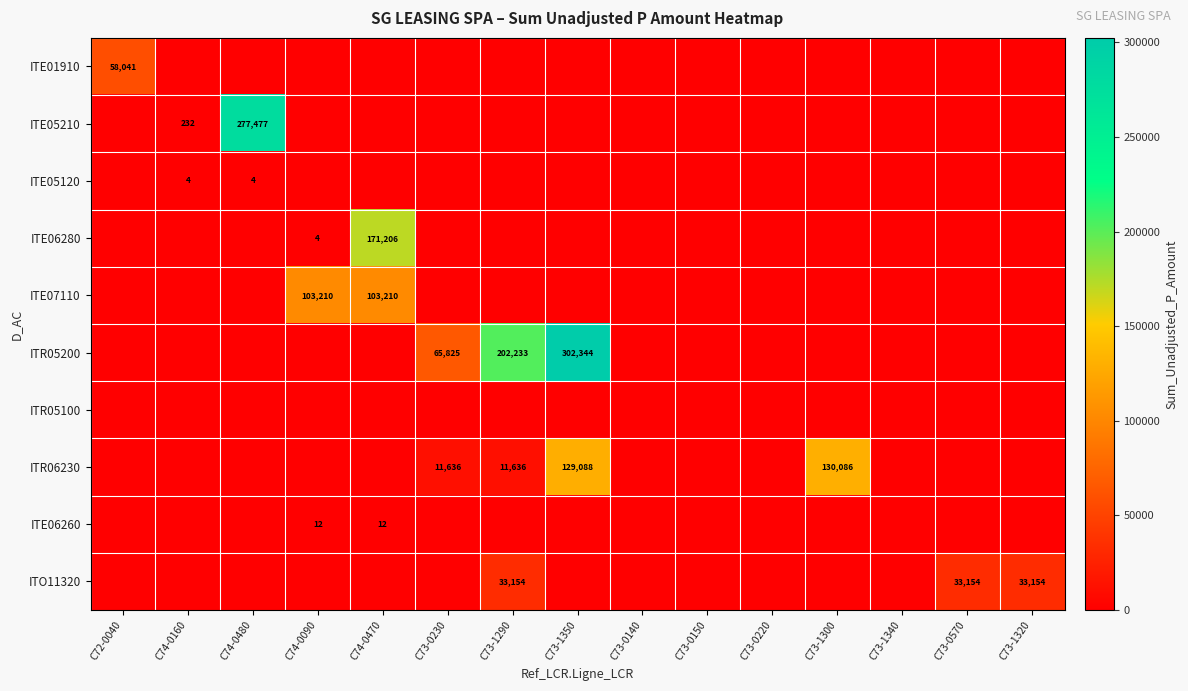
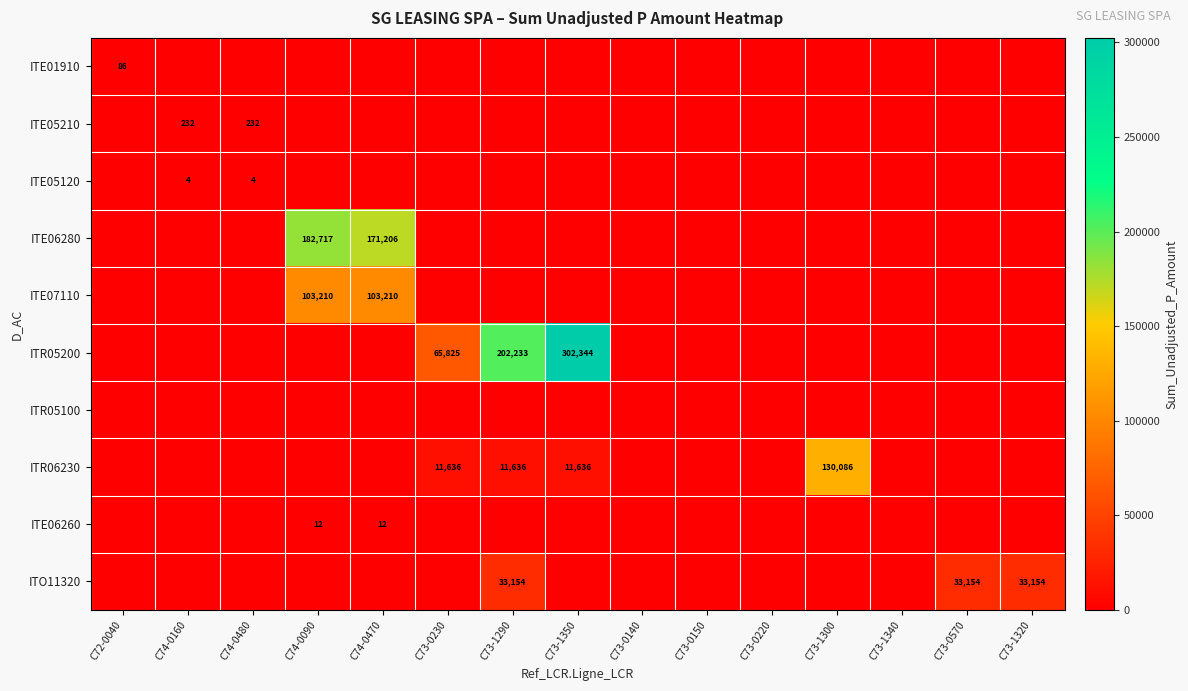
  {
    "ITE01910": {
-     "C72-0040": "58,041"
+     "C72-0040": "86"
    },
    "ITE05210": {
      "C74-0160": "232",
-     "C74-0480": "277,477"
+     "C74-0480": "232"
    },
    "ITE05120": {
      "C74-0160": "4",
      "C74-0480": "4"
    },
    "ITE06280": {
-     "C74-0090": "4",
+     "C74-0090": "182,717",
      "C74-0470": "171,206"
    },
    "ITE07110": {
      "C74-0090": "103,210",
      "C74-0470": "103,210"
    },
    "ITR05200": {
      "C73-0230": "65,825",
      "C73-1290": "202,233",
      "C73-1350": "302,344"
    },
    "ITR06230": {
      "C73-0230": "11,636",
      "C73-1290": "11,636",
-     "C73-1350": "129,088",
+     "C73-1350": "11,636",
      "C73-1300": "130,086"
    },
    "ITE06260": {
      "C74-0090": "12",
      "C74-0470": "12"
    },
    "ITO11320": {
      "C73-1290": "33,154",
      "C73-0570": "33,154",
      "C73-1320": "33,154"
    }
  }
